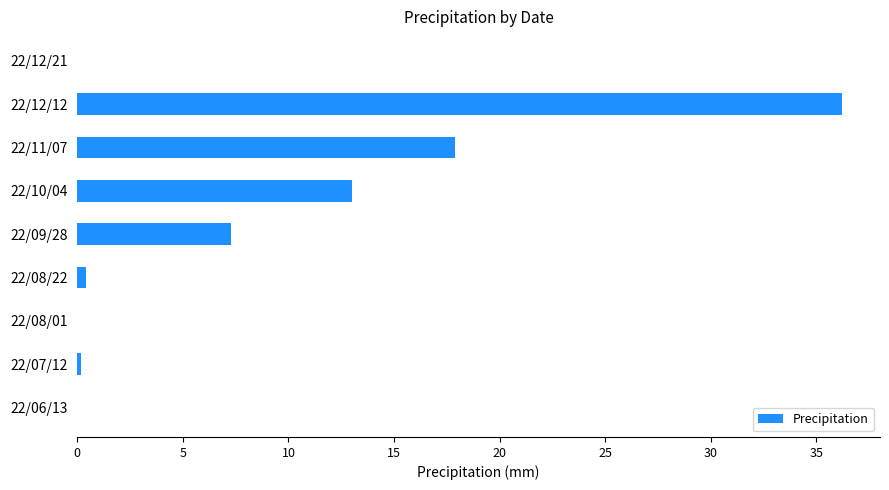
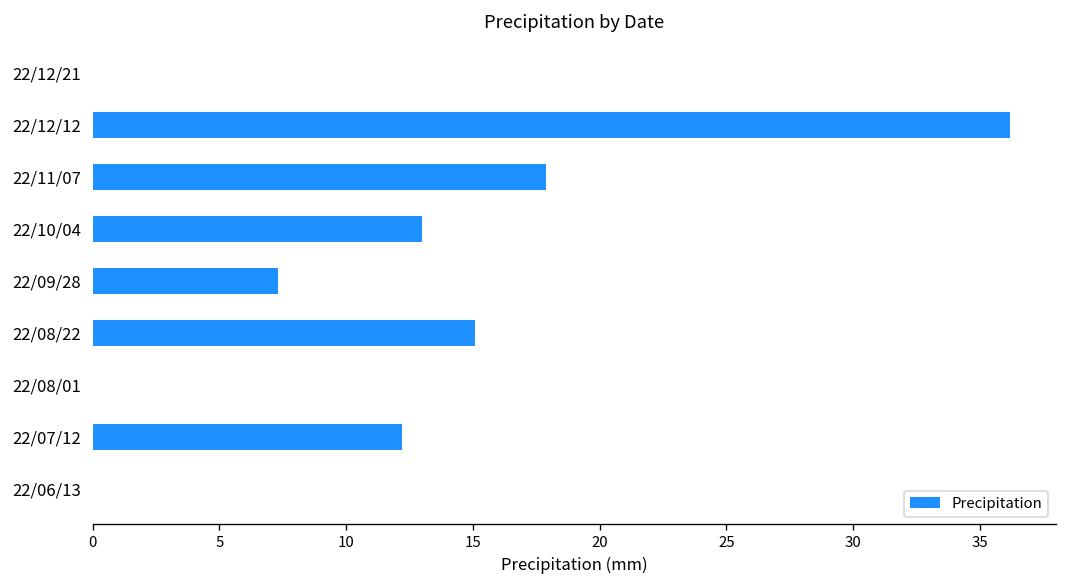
  {
    "22/12/21": 0.0,
    "22/12/12": 36.2,
    "22/11/07": 17.9,
    "22/10/04": 13.0,
    "22/09/28": 7.3,
-   "22/08/22": 0.4,
+   "22/08/22": 15.1,
    "22/08/01": 0.0,
-   "22/07/12": 0.2,
+   "22/07/12": 12.2,
    "22/06/13": 0.0
  }
